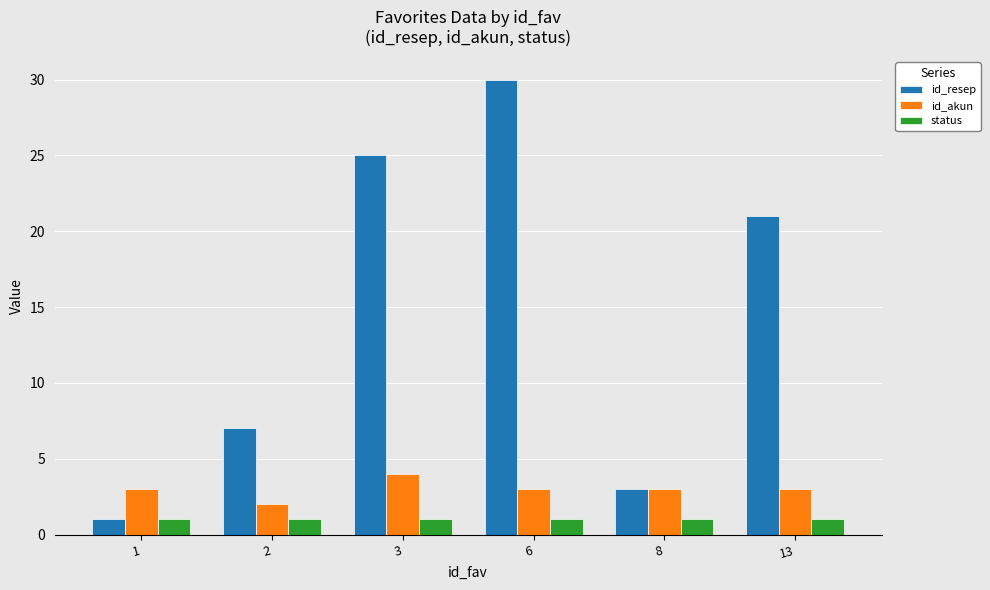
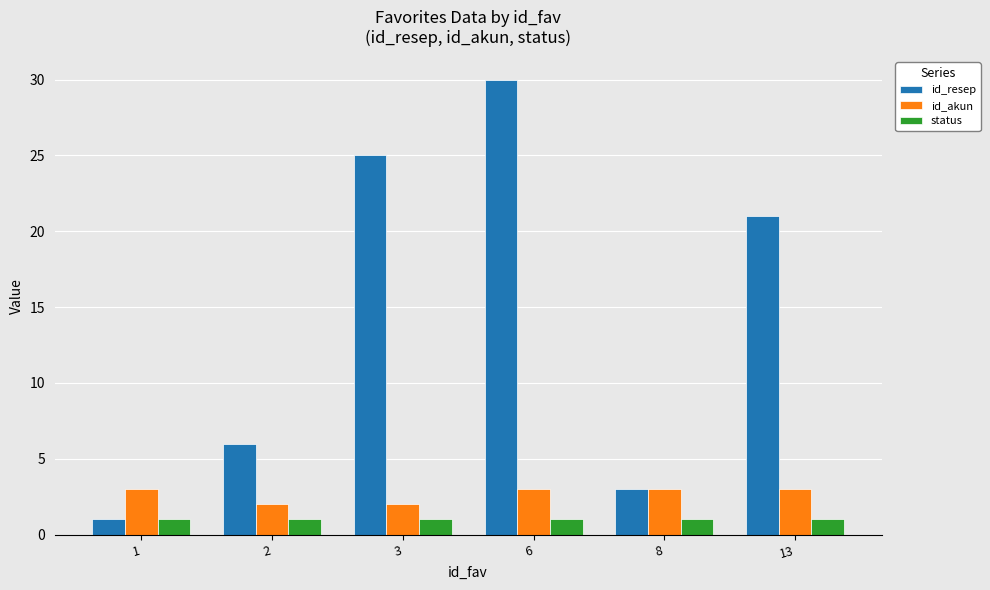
  {
    "id_resep": {
      "1": 1,
-     "2": 7,
+     "2": 6,
      "3": 25,
      "6": 30,
      "8": 3,
      "13": 21
    },
    "id_akun": {
      "1": 3,
      "2": 2,
-     "3": 4,
+     "3": 2,
      "6": 3,
      "8": 3,
      "13": 3
    },
    "status": {
      "1": 1,
      "2": 1,
      "3": 1,
      "6": 1,
      "8": 1,
      "13": 1
    }
  }
